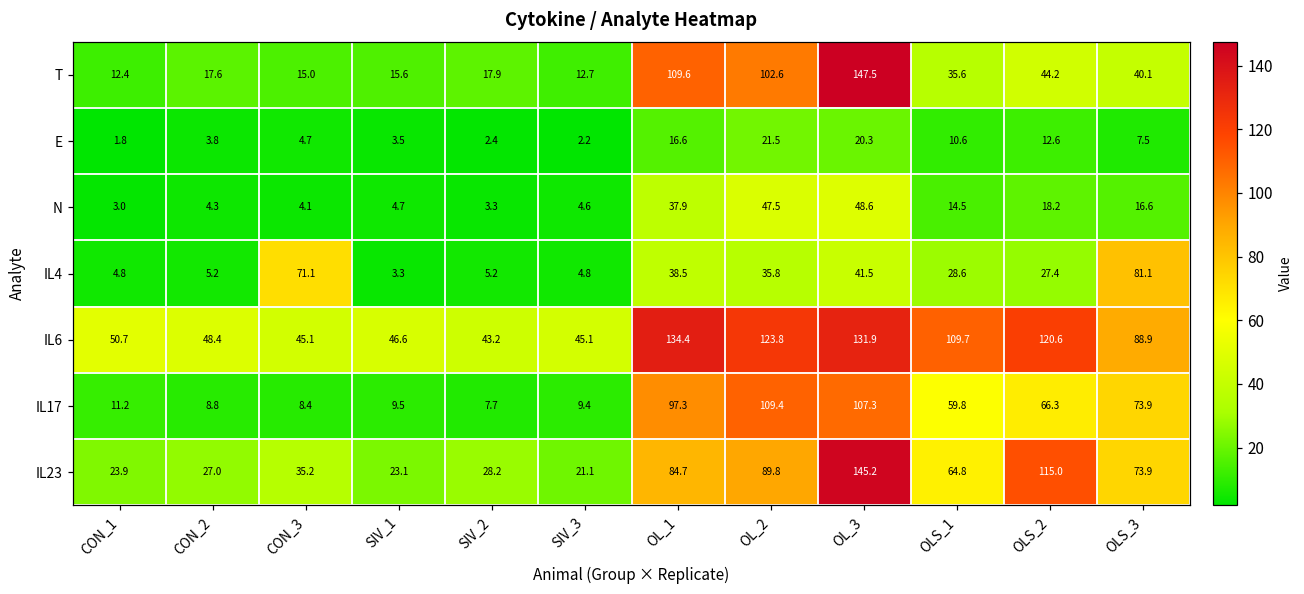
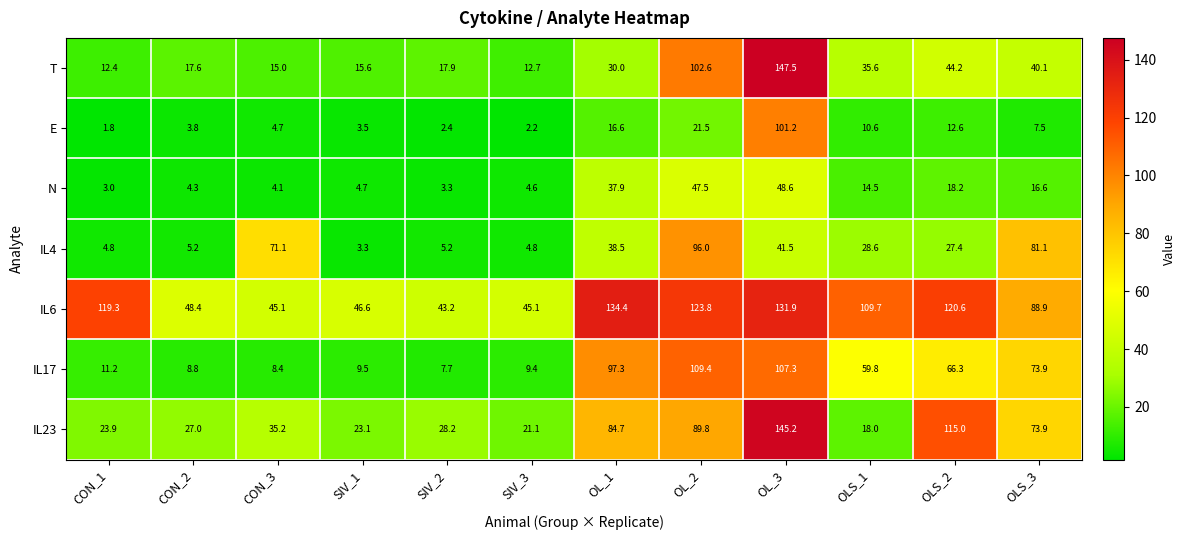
  {
    "T": {
      "CON_1": 12.4,
      "CON_2": 17.6,
      "CON_3": 15.0,
      "SIV_1": 15.6,
      "SIV_2": 17.9,
      "SIV_3": 12.7,
-     "OL_1": 109.6,
+     "OL_1": 30.0,
      "OL_2": 102.6,
      "OL_3": 147.5,
      "OLS_1": 35.6,
      "OLS_2": 44.2,
      "OLS_3": 40.1
    },
    "E": {
      "CON_1": 1.8,
      "CON_2": 3.8,
      "CON_3": 4.7,
      "SIV_1": 3.5,
      "SIV_2": 2.4,
      "SIV_3": 2.2,
      "OL_1": 16.6,
      "OL_2": 21.5,
-     "OL_3": 20.3,
+     "OL_3": 101.2,
      "OLS_1": 10.6,
      "OLS_2": 12.6,
      "OLS_3": 7.5
    },
    "N": {
      "CON_1": 3.0,
      "CON_2": 4.3,
      "CON_3": 4.1,
      "SIV_1": 4.7,
      "SIV_2": 3.3,
      "SIV_3": 4.6,
      "OL_1": 37.9,
      "OL_2": 47.5,
      "OL_3": 48.6,
      "OLS_1": 14.5,
      "OLS_2": 18.2,
      "OLS_3": 16.6
    },
    "IL4": {
      "CON_1": 4.8,
      "CON_2": 5.2,
      "CON_3": 71.1,
      "SIV_1": 3.3,
      "SIV_2": 5.2,
      "SIV_3": 4.8,
      "OL_1": 38.5,
-     "OL_2": 35.8,
+     "OL_2": 96.0,
      "OL_3": 41.5,
      "OLS_1": 28.6,
      "OLS_2": 27.4,
      "OLS_3": 81.1
    },
    "IL6": {
-     "CON_1": 50.7,
+     "CON_1": 119.3,
      "CON_2": 48.4,
      "CON_3": 45.1,
      "SIV_1": 46.6,
      "SIV_2": 43.2,
      "SIV_3": 45.1,
      "OL_1": 134.4,
      "OL_2": 123.8,
      "OL_3": 131.9,
      "OLS_1": 109.7,
      "OLS_2": 120.6,
      "OLS_3": 88.9
    },
    "IL17": {
      "CON_1": 11.2,
      "CON_2": 8.8,
      "CON_3": 8.4,
      "SIV_1": 9.5,
      "SIV_2": 7.7,
      "SIV_3": 9.4,
      "OL_1": 97.3,
      "OL_2": 109.4,
      "OL_3": 107.3,
      "OLS_1": 59.8,
      "OLS_2": 66.3,
      "OLS_3": 73.9
    },
    "IL23": {
      "CON_1": 23.9,
      "CON_2": 27.0,
      "CON_3": 35.2,
      "SIV_1": 23.1,
      "SIV_2": 28.2,
      "SIV_3": 21.1,
      "OL_1": 84.7,
      "OL_2": 89.8,
      "OL_3": 145.2,
-     "OLS_1": 64.8,
+     "OLS_1": 18.0,
      "OLS_2": 115.0,
      "OLS_3": 73.9
    }
  }
